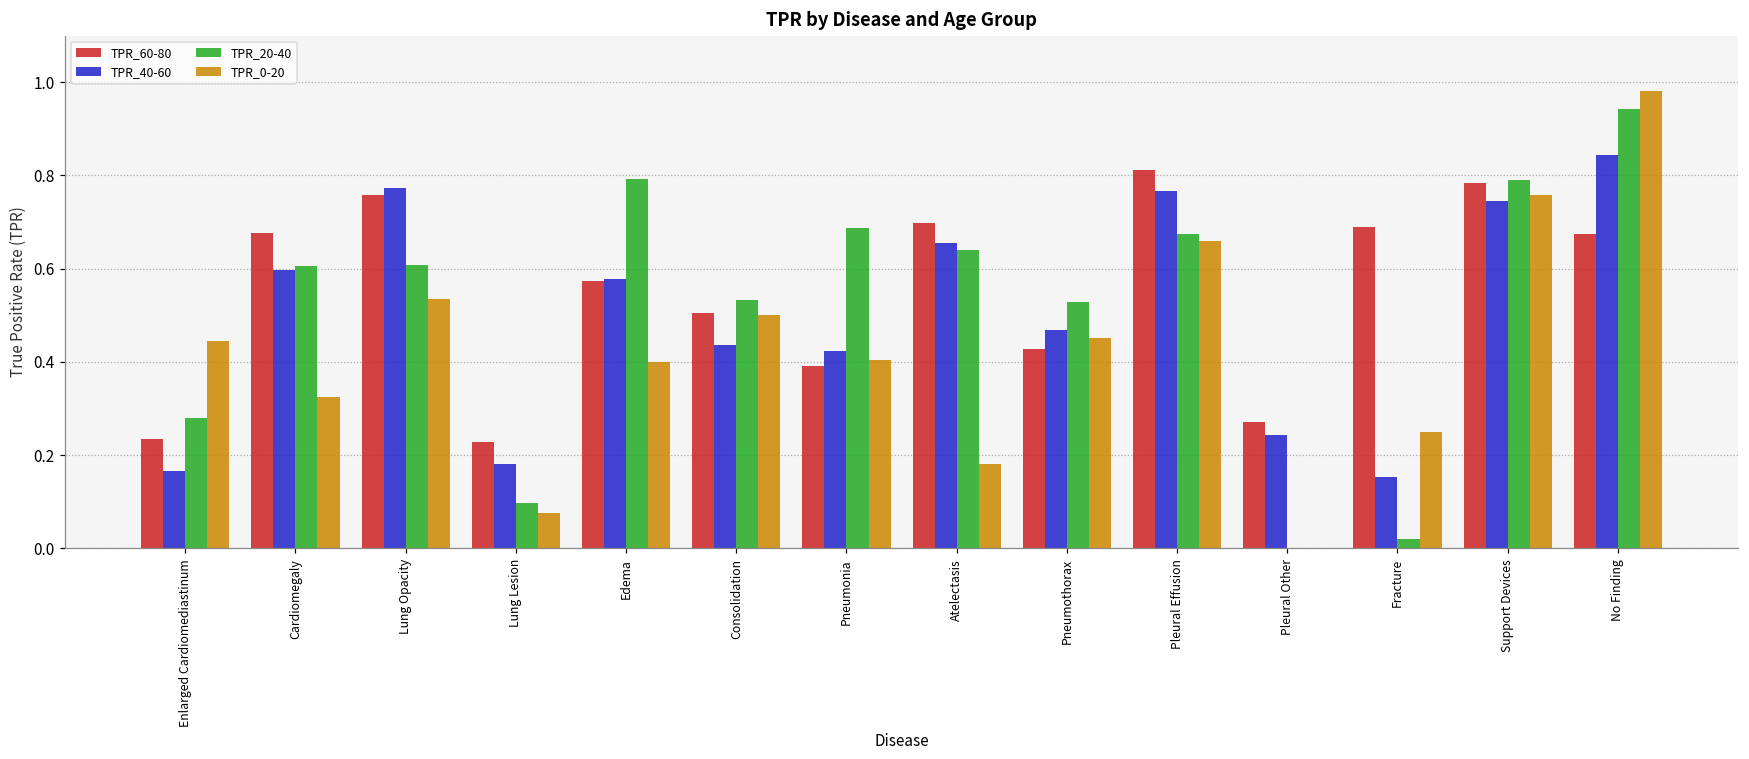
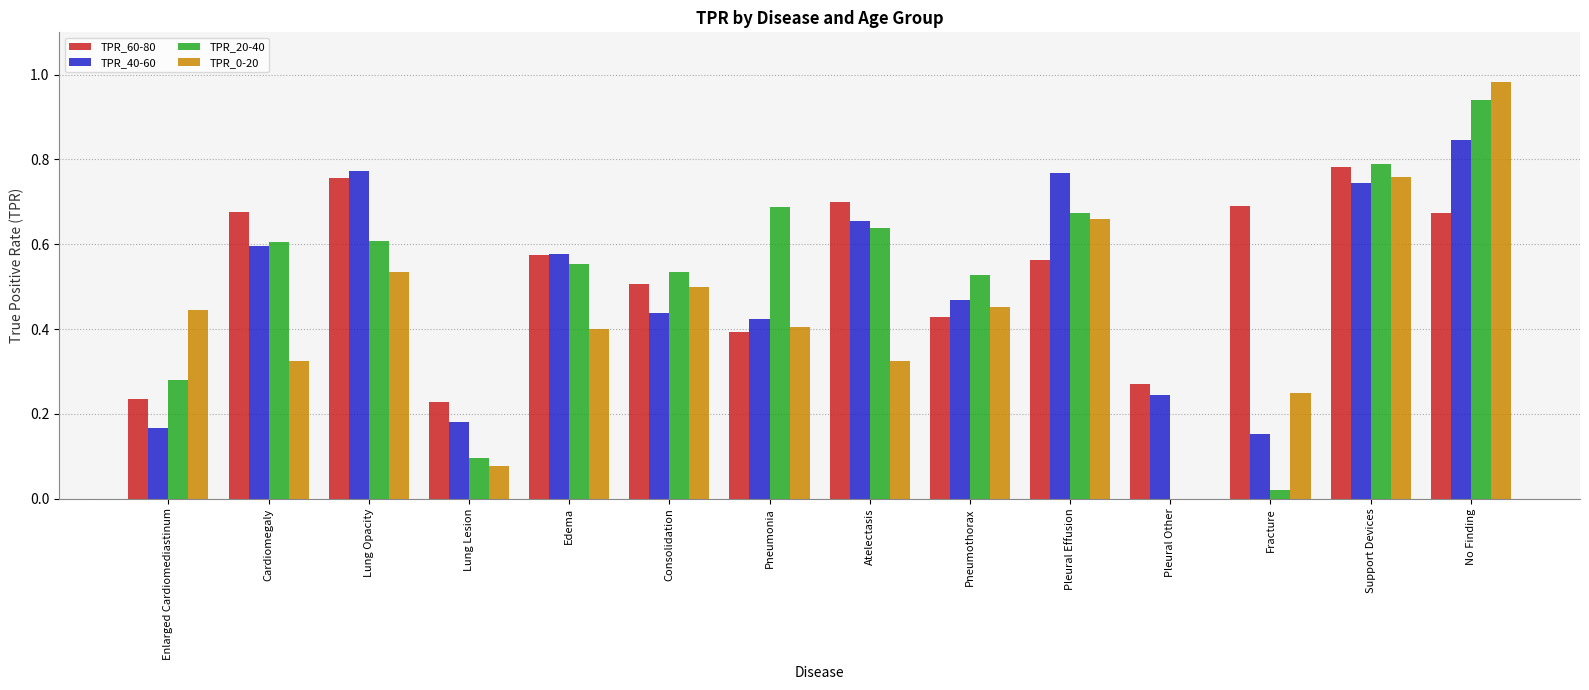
  {
    "TPR_60-80": {
      "Enlarged Cardiomediastinum": 0.23,
      "Cardiomegaly": 0.68,
      "Lung Opacity": 0.76,
      "Lung Lesion": 0.23,
      "Edema": 0.57,
      "Consolidation": 0.51,
      "Pneumonia": 0.39,
      "Atelectasis": 0.70,
      "Pneumothorax": 0.43,
-     "Pleural Effusion": 0.81,
+     "Pleural Effusion": 0.56,
      "Pleural Other": 0.27,
      "Fracture": 0.69,
      "Support Devices": 0.78,
      "No Finding": 0.67
    },
    "TPR_40-60": {
      "Enlarged Cardiomediastinum": 0.17,
      "Cardiomegaly": 0.60,
      "Lung Opacity": 0.77,
      "Lung Lesion": 0.18,
      "Edema": 0.58,
      "Consolidation": 0.44,
      "Pneumonia": 0.42,
      "Atelectasis": 0.66,
      "Pneumothorax": 0.47,
      "Pleural Effusion": 0.77,
      "Pleural Other": 0.24,
      "Fracture": 0.15,
      "Support Devices": 0.74,
      "No Finding": 0.84
    },
    "TPR_20-40": {
      "Enlarged Cardiomediastinum": 0.28,
      "Cardiomegaly": 0.61,
      "Lung Opacity": 0.61,
      "Lung Lesion": 0.10,
-     "Edema": 0.79,
+     "Edema": 0.55,
      "Consolidation": 0.53,
      "Pneumonia": 0.69,
      "Atelectasis": 0.64,
      "Pneumothorax": 0.53,
      "Pleural Effusion": 0.67,
      "Pleural Other": 0.00,
      "Fracture": 0.02,
      "Support Devices": 0.79,
      "No Finding": 0.94
    },
    "TPR_0-20": {
      "Enlarged Cardiomediastinum": 0.44,
      "Cardiomegaly": 0.33,
      "Lung Opacity": 0.54,
      "Lung Lesion": 0.08,
      "Edema": 0.40,
      "Consolidation": 0.50,
      "Pneumonia": 0.40,
-     "Atelectasis": 0.18,
+     "Atelectasis": 0.32,
      "Pneumothorax": 0.45,
      "Pleural Effusion": 0.66,
      "Pleural Other": 0.00,
      "Fracture": 0.25,
      "Support Devices": 0.76,
      "No Finding": 0.98
    }
  }
